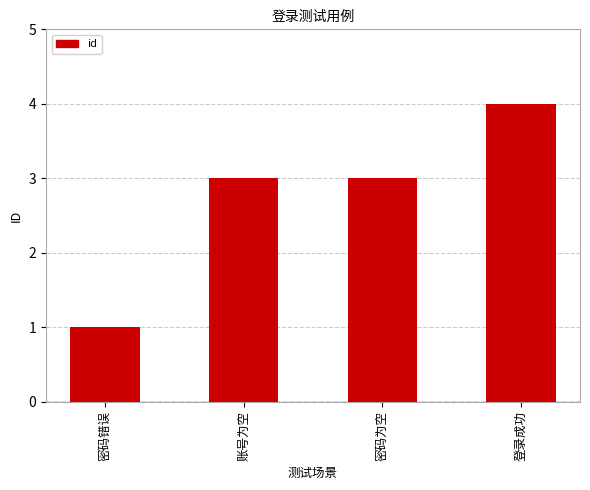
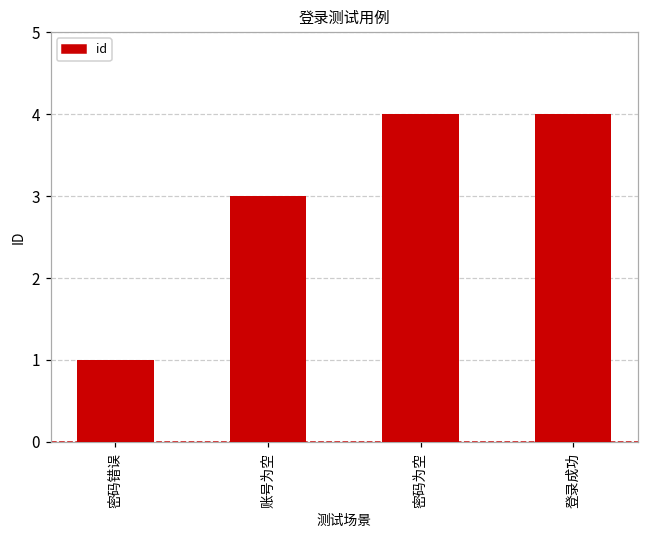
  {
    "密码错误": 1,
    "账号为空": 3,
-   "密码为空": 3,
+   "密码为空": 4,
    "登录成功": 4
  }
